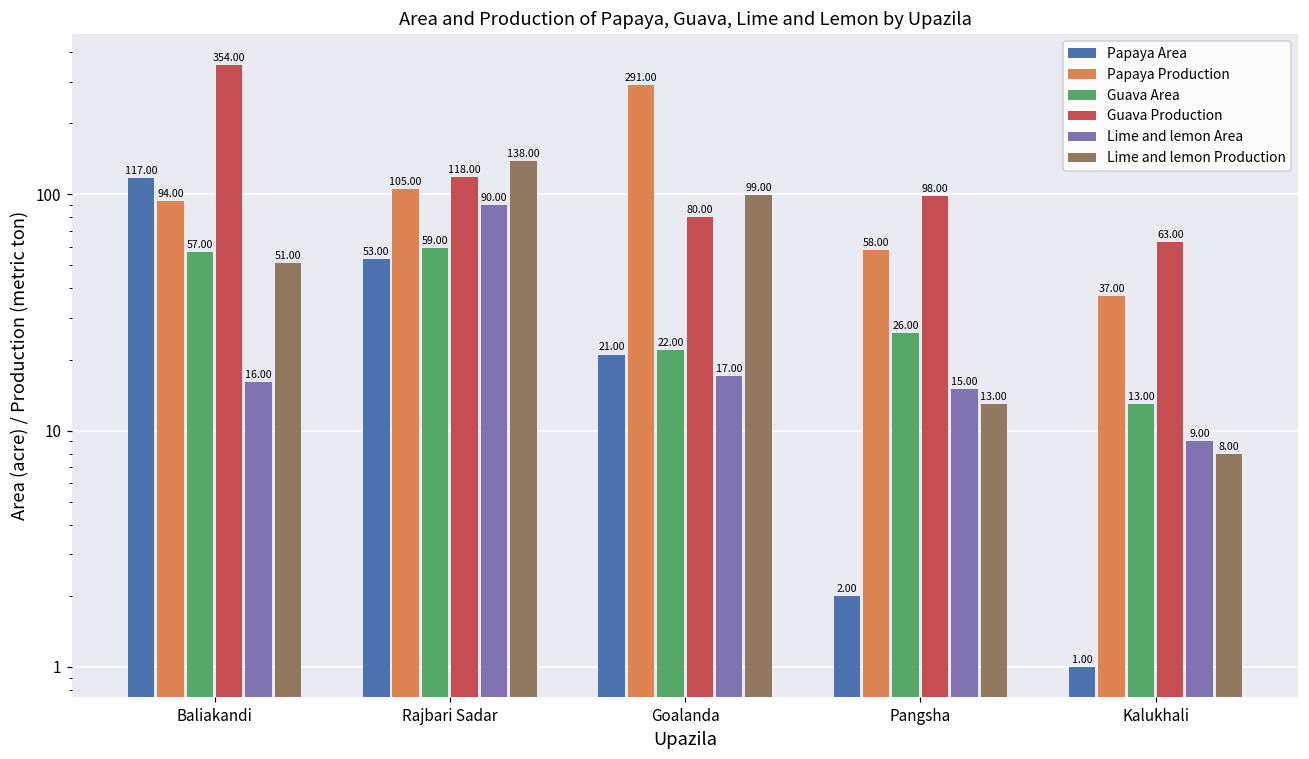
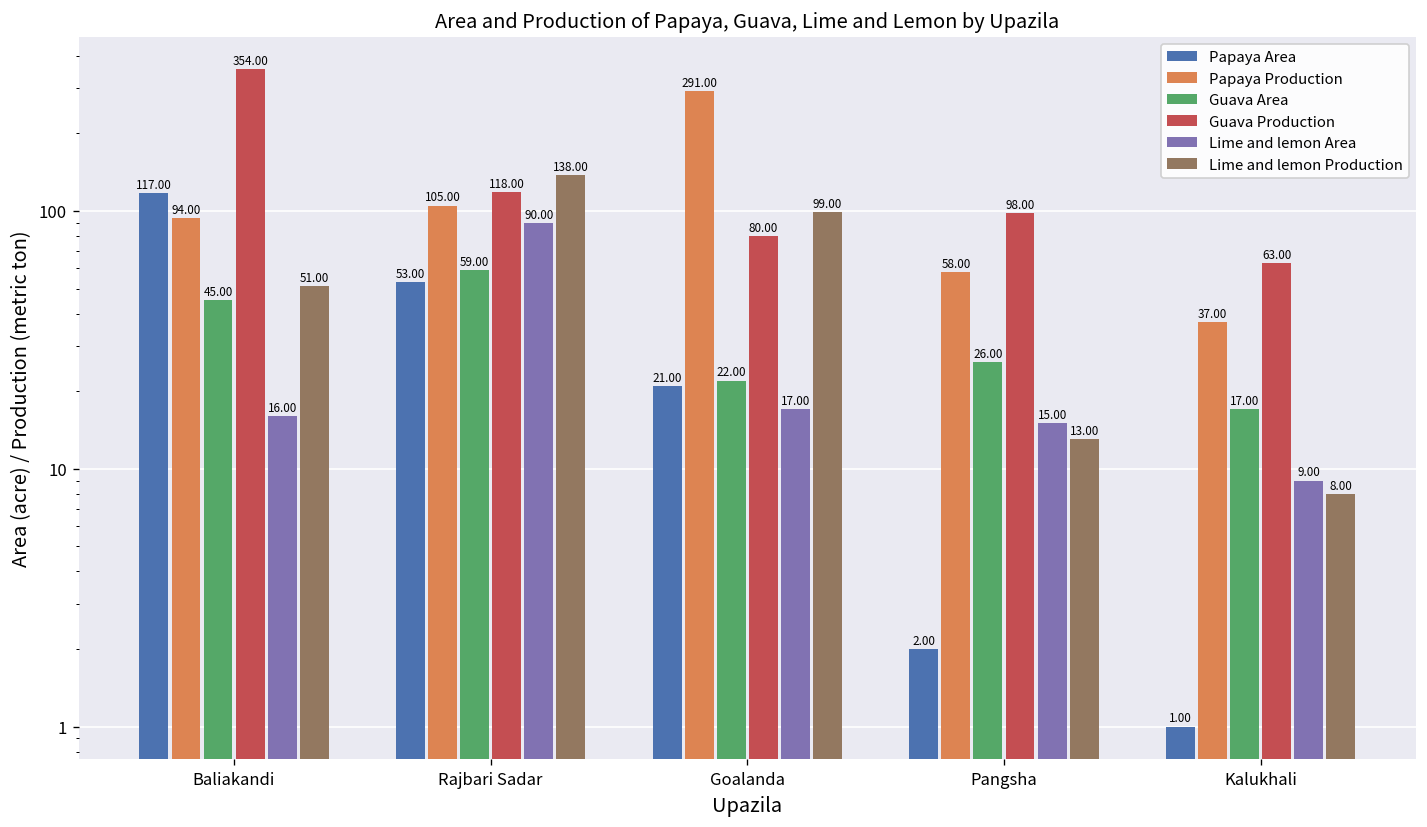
  {
    "Guava Area": {
-     "Baliakandi": 57.00,
+     "Baliakandi": 45.00,
      "Rajbari Sadar": 59.00,
      "Goalanda": 22.00,
      "Pangsha": 26.00,
-     "Kalukhali": 13.00
+     "Kalukhali": 17.00
    },
    "Lime and lemon Production": {
      "Baliakandi": 51.00,
      "Rajbari Sadar": 138.00,
      "Goalanda": 99.00,
      "Pangsha": 13.00,
      "Kalukhali": 8.00
    }
  }
